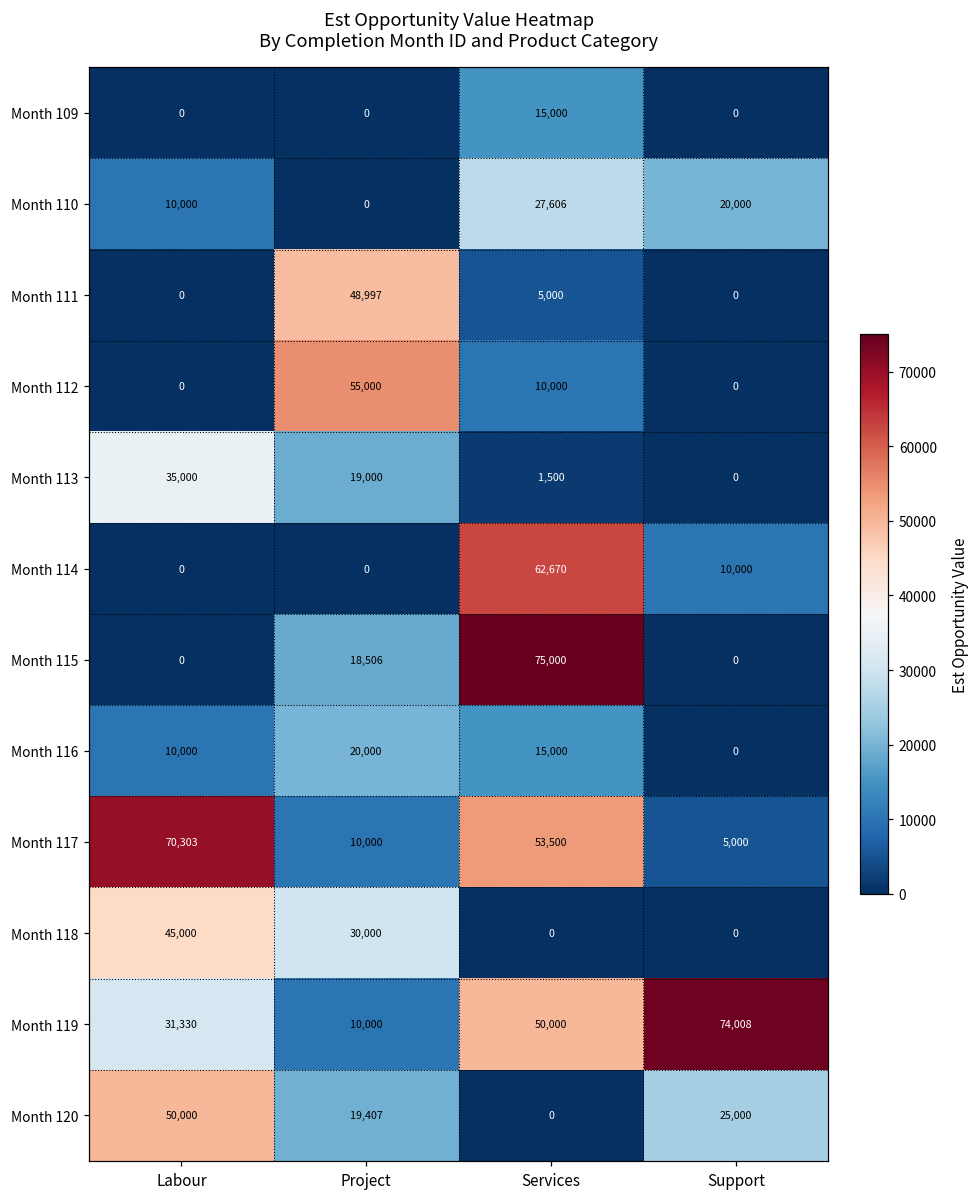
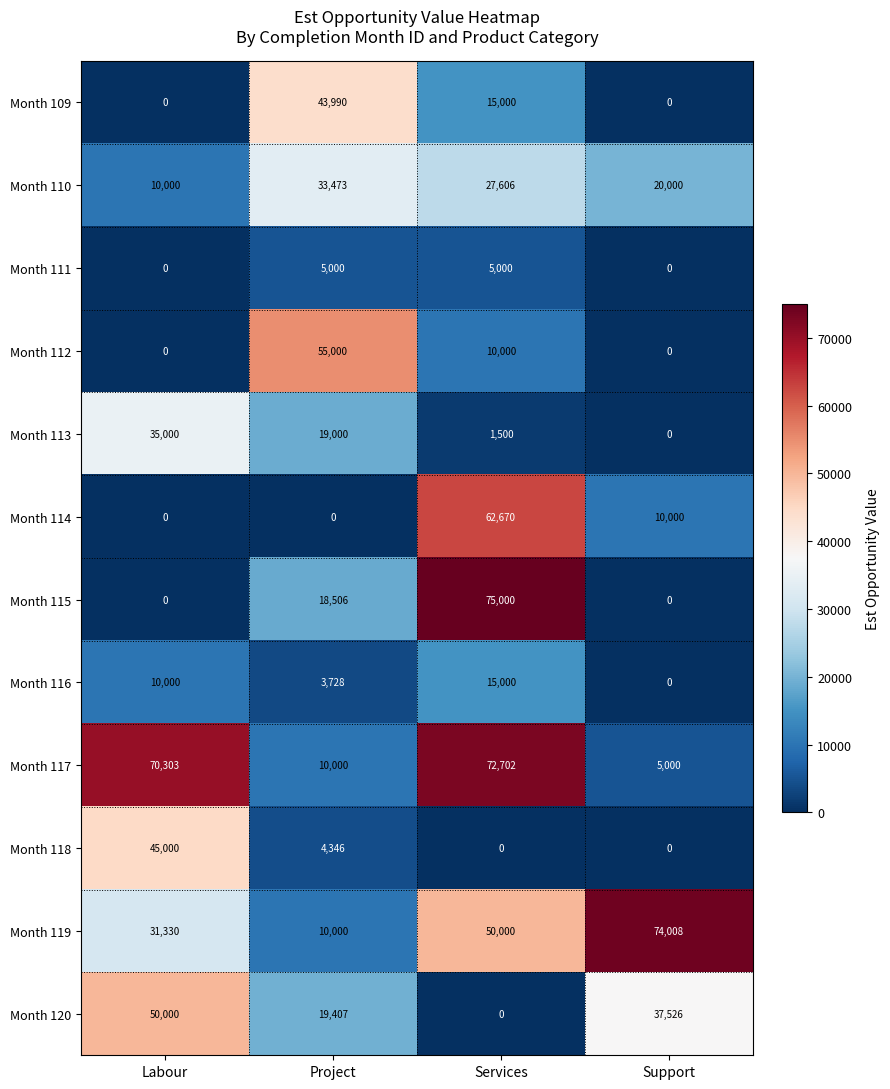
  {
    "Month 109": {
      "Labour": "0",
-     "Project": "0",
+     "Project": "43,990",
      "Services": "15,000",
      "Support": "0"
    },
    "Month 110": {
      "Labour": "10,000",
-     "Project": "0",
+     "Project": "33,473",
      "Services": "27,606",
      "Support": "20,000"
    },
    "Month 111": {
      "Labour": "0",
-     "Project": "48,997",
+     "Project": "5,000",
      "Services": "5,000",
      "Support": "0"
    },
    "Month 112": {
      "Labour": "0",
      "Project": "55,000",
      "Services": "10,000",
      "Support": "0"
    },
    "Month 113": {
      "Labour": "35,000",
      "Project": "19,000",
      "Services": "1,500",
      "Support": "0"
    },
    "Month 114": {
      "Labour": "0",
      "Project": "0",
      "Services": "62,670",
      "Support": "10,000"
    },
    "Month 115": {
      "Labour": "0",
      "Project": "18,506",
      "Services": "75,000",
      "Support": "0"
    },
    "Month 116": {
      "Labour": "10,000",
-     "Project": "20,000",
+     "Project": "3,728",
      "Services": "15,000",
      "Support": "0"
    },
    "Month 117": {
      "Labour": "70,303",
      "Project": "10,000",
-     "Services": "53,500",
+     "Services": "72,702",
      "Support": "5,000"
    },
    "Month 118": {
      "Labour": "45,000",
-     "Project": "30,000",
+     "Project": "4,346",
      "Services": "0",
      "Support": "0"
    },
    "Month 119": {
      "Labour": "31,330",
      "Project": "10,000",
      "Services": "50,000",
      "Support": "74,008"
    },
    "Month 120": {
      "Labour": "50,000",
      "Project": "19,407",
      "Services": "0",
-     "Support": "25,000"
+     "Support": "37,526"
    }
  }
